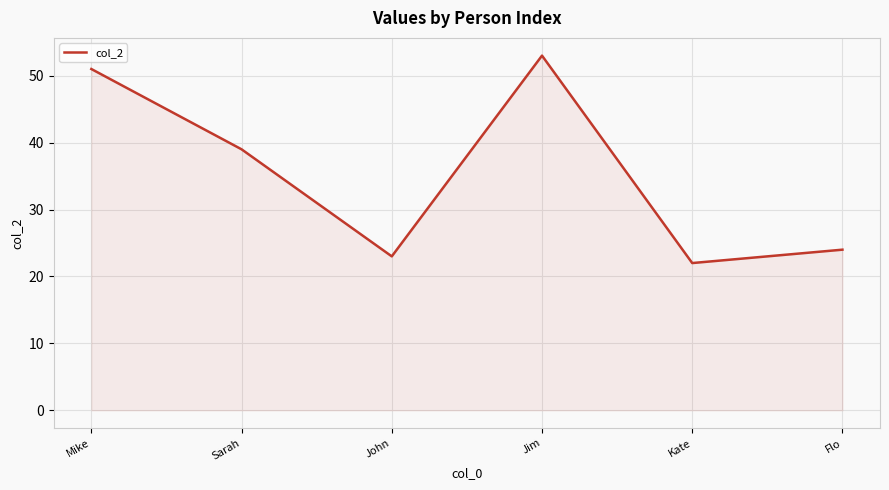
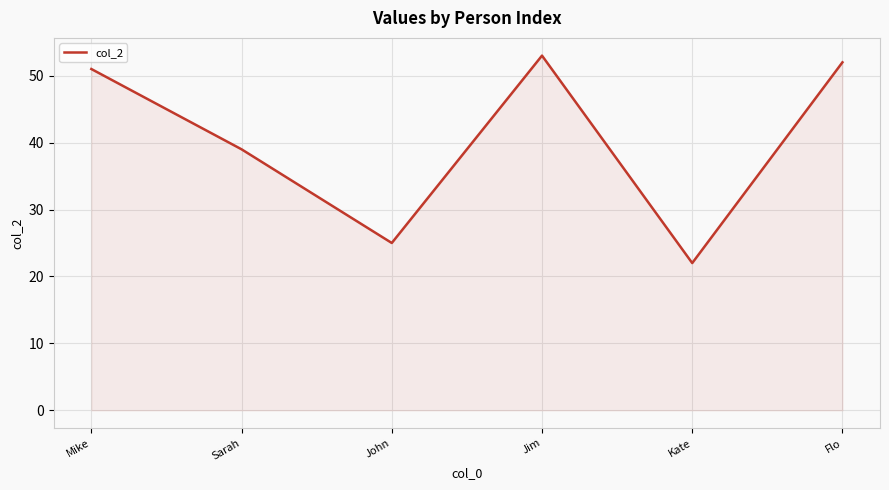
  {
    "Mike": 51,
    "Sarah": 39,
-   "John": 23,
+   "John": 25,
    "Jim": 53,
    "Kate": 22,
-   "Flo": 24
+   "Flo": 52
  }
